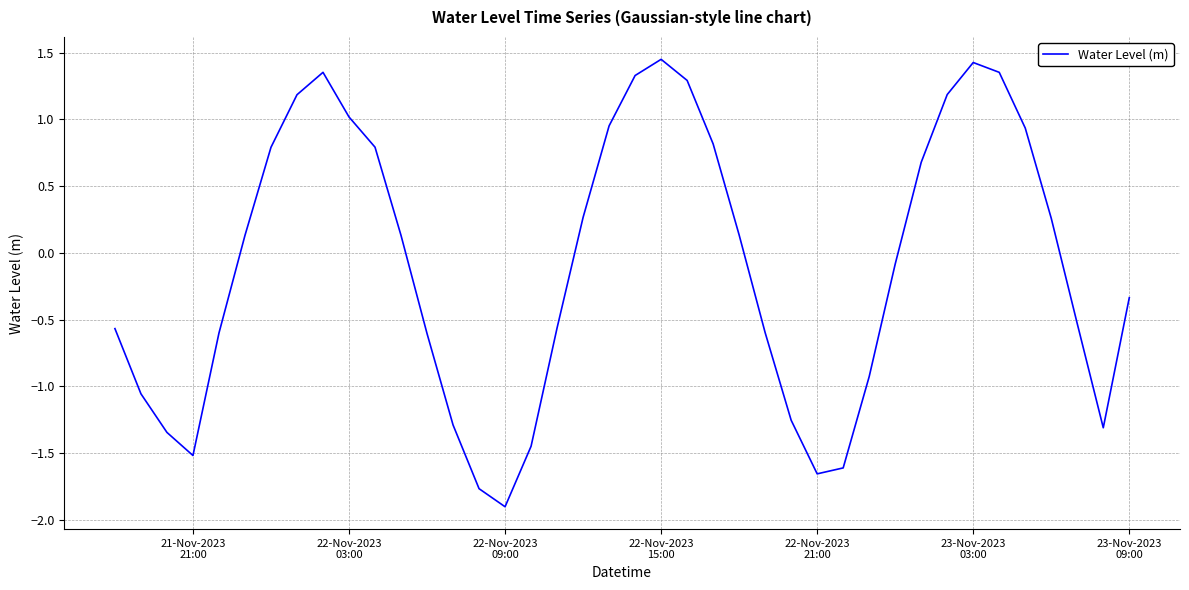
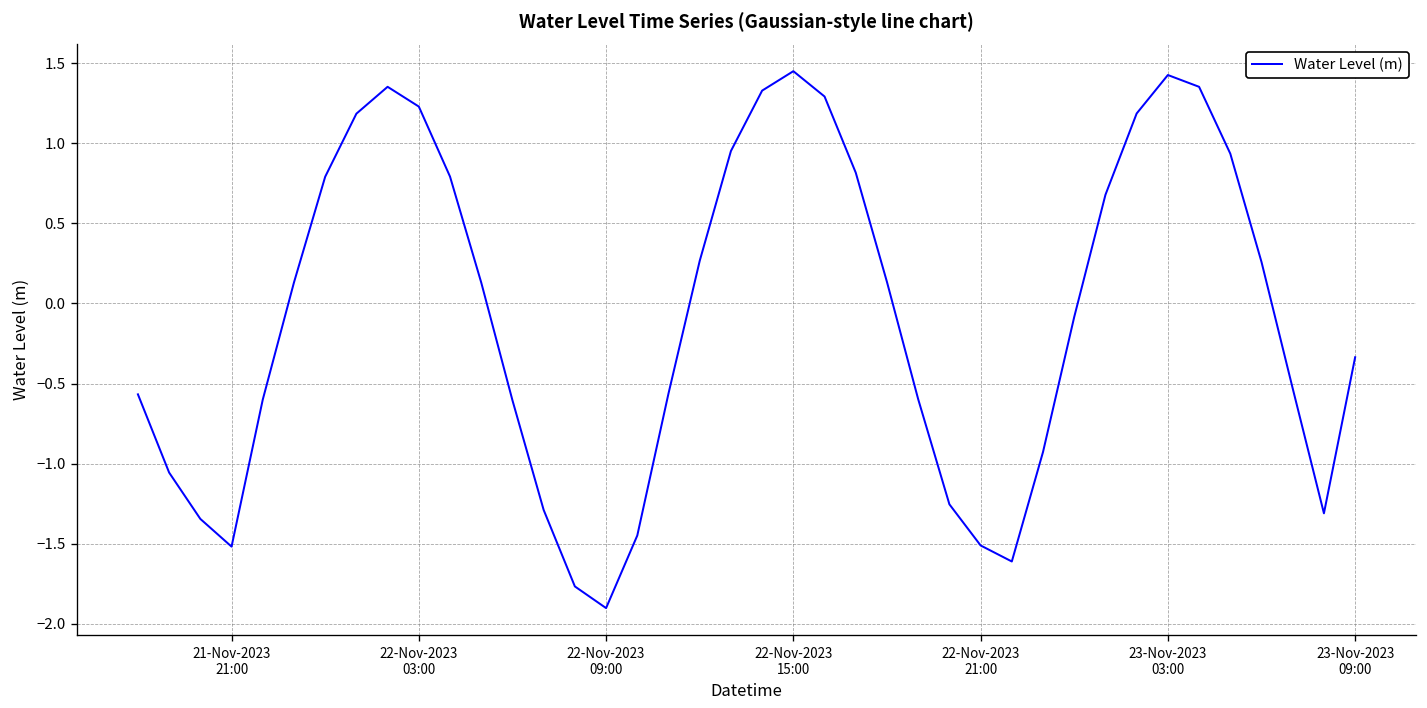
  {
    "21-Nov-2023 21:00": -1.52,
-   "22-Nov-2023 03:00": 1.02,
+   "22-Nov-2023 03:00": 1.23,
    "22-Nov-2023 09:00": -1.90,
    "22-Nov-2023 15:00": 1.45,
-   "22-Nov-2023 21:00": -1.66,
+   "22-Nov-2023 21:00": -1.51,
    "23-Nov-2023 03:00": 1.43,
    "23-Nov-2023 09:00": -0.34
  }
